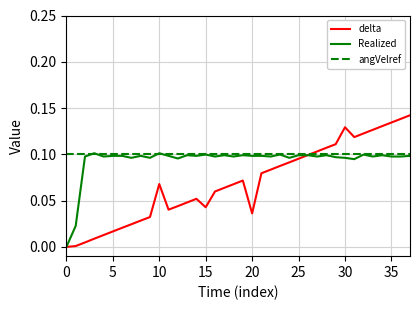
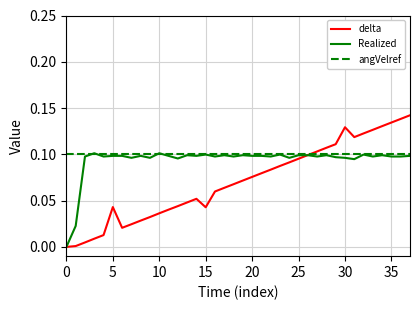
  {
    "delta": {
-     "5": 0.02,
-     "10": 0.07,
+     "5": 0.04,
+     "10": 0.04,
      "15": 0.04,
-     "20": 0.04,
+     "20": 0.08,
      "25": 0.10,
      "30": 0.13,
      "35": 0.13
    }
  }
